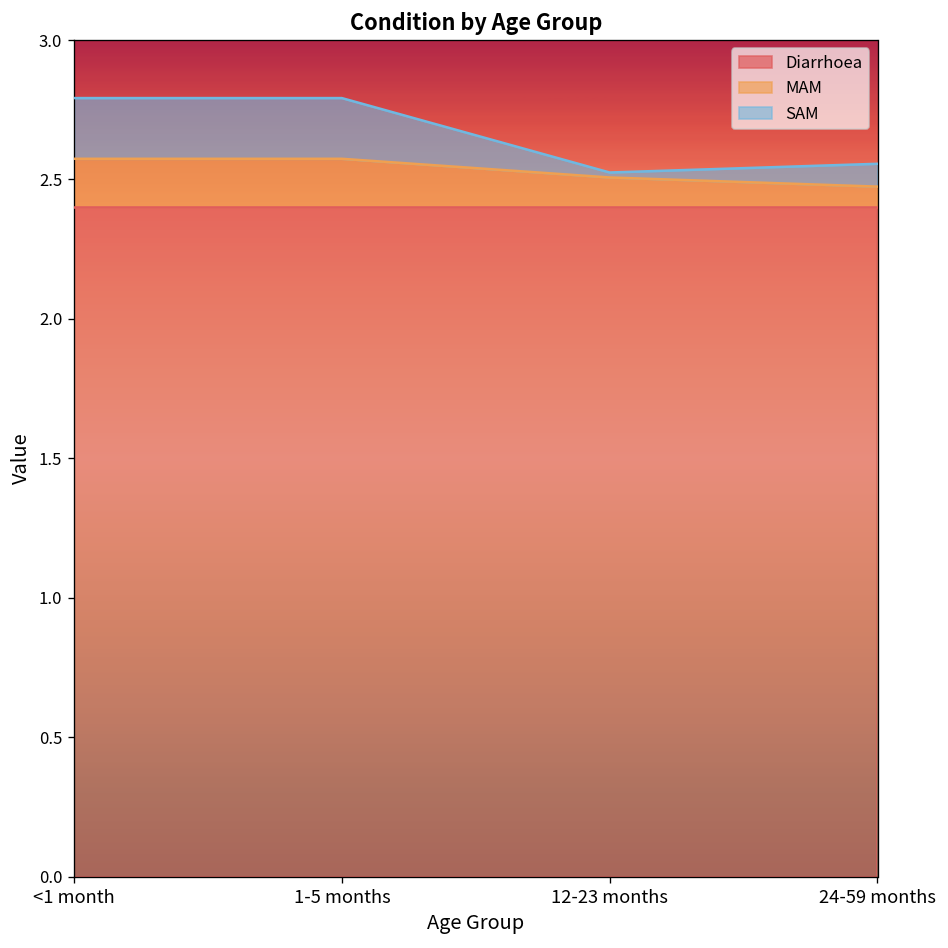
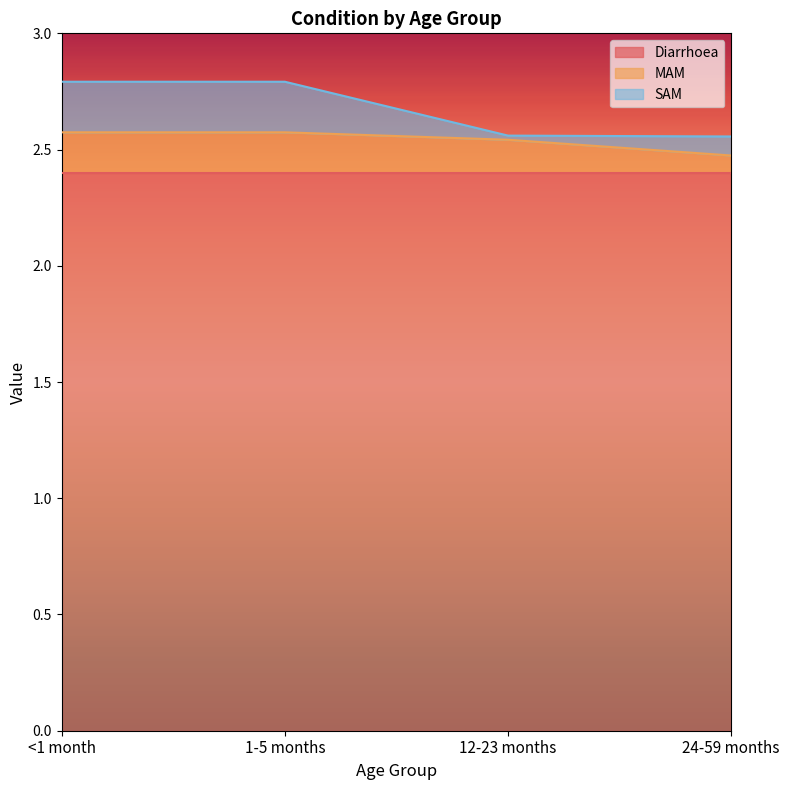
  {
    "Diarrhoea": {
      "<1 month": 2.40,
      "1-5 months": 2.40,
      "12-23 months": 2.40,
      "24-59 months": 2.40
    },
    "MAM": {
      "<1 month": 2.57,
      "1-5 months": 2.57,
-     "12-23 months": 2.51,
+     "12-23 months": 2.54,
      "24-59 months": 2.47
    },
    "SAM": {
      "<1 month": 2.79,
      "1-5 months": 2.79,
      "12-23 months": 0.02,
      "24-59 months": 2.56
    }
  }
